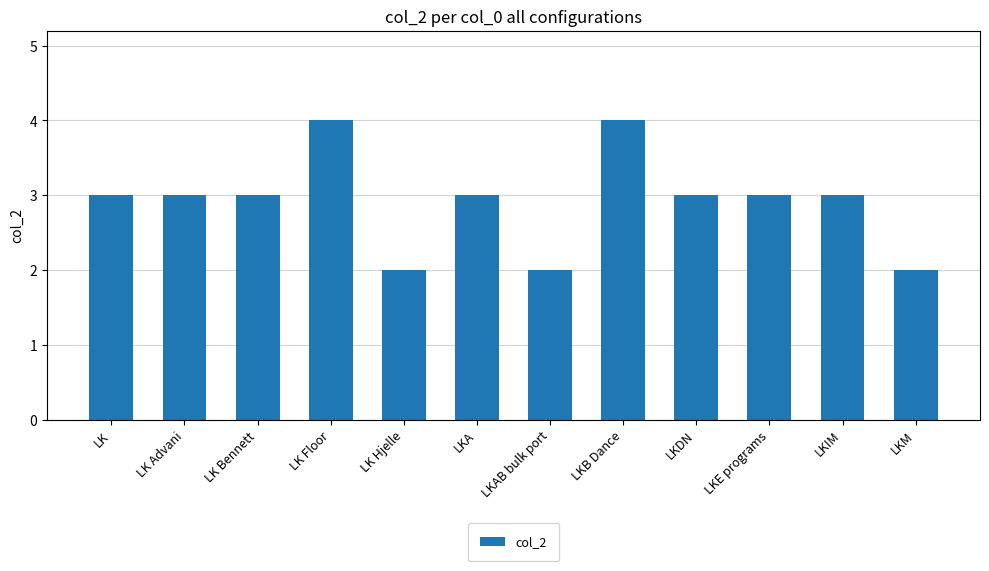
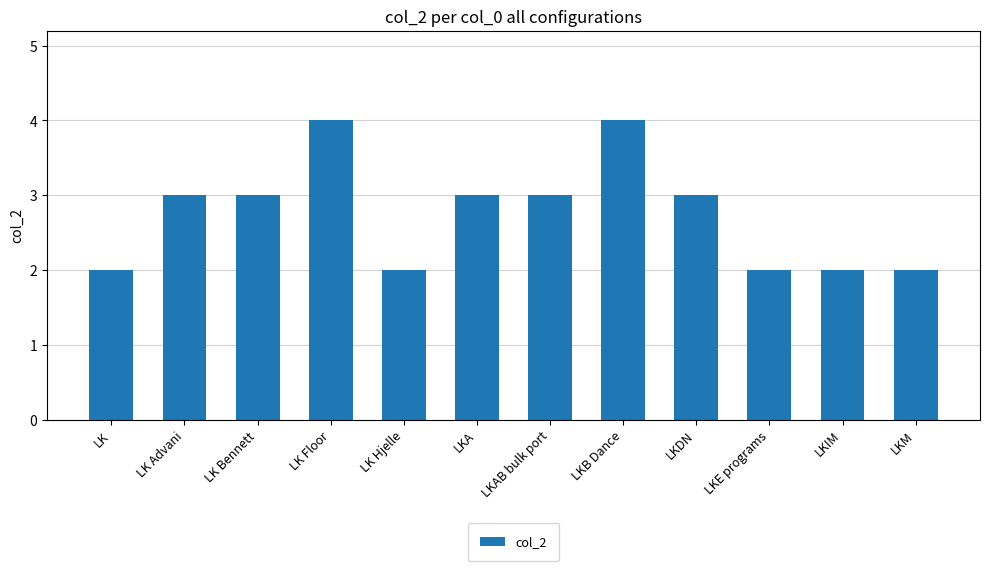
  {
-   "LK": 3,
+   "LK": 2,
    "LK Advani": 3,
    "LK Bennett": 3,
    "LK Floor": 4,
    "LK Hjelle": 2,
    "LKA": 3,
-   "LKAB bulk port": 2,
+   "LKAB bulk port": 3,
    "LKB Dance": 4,
    "LKDN": 3,
-   "LKE programs": 3,
-   "LKIM": 3,
+   "LKE programs": 2,
+   "LKIM": 2,
    "LKM": 2
  }
